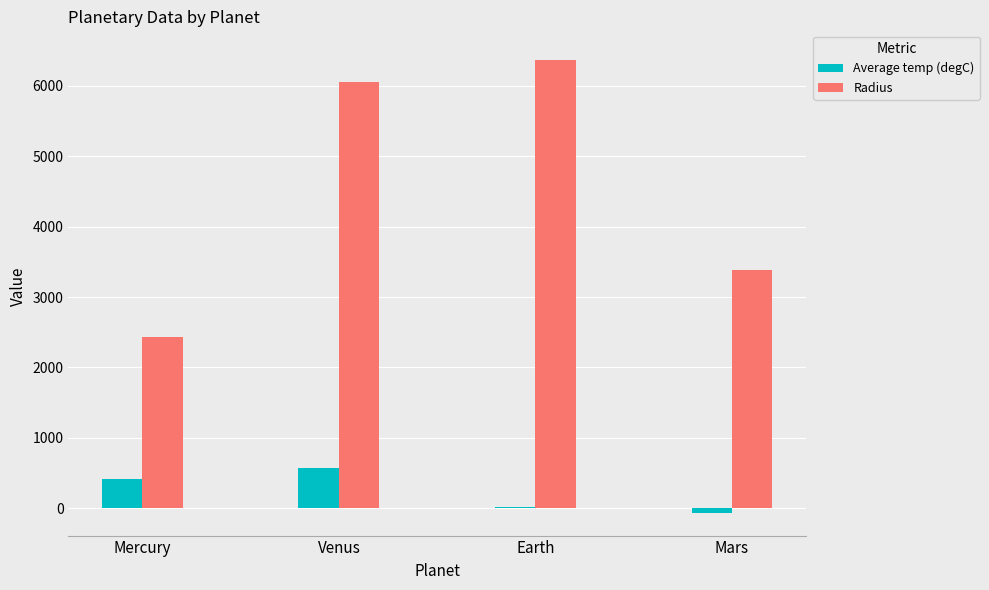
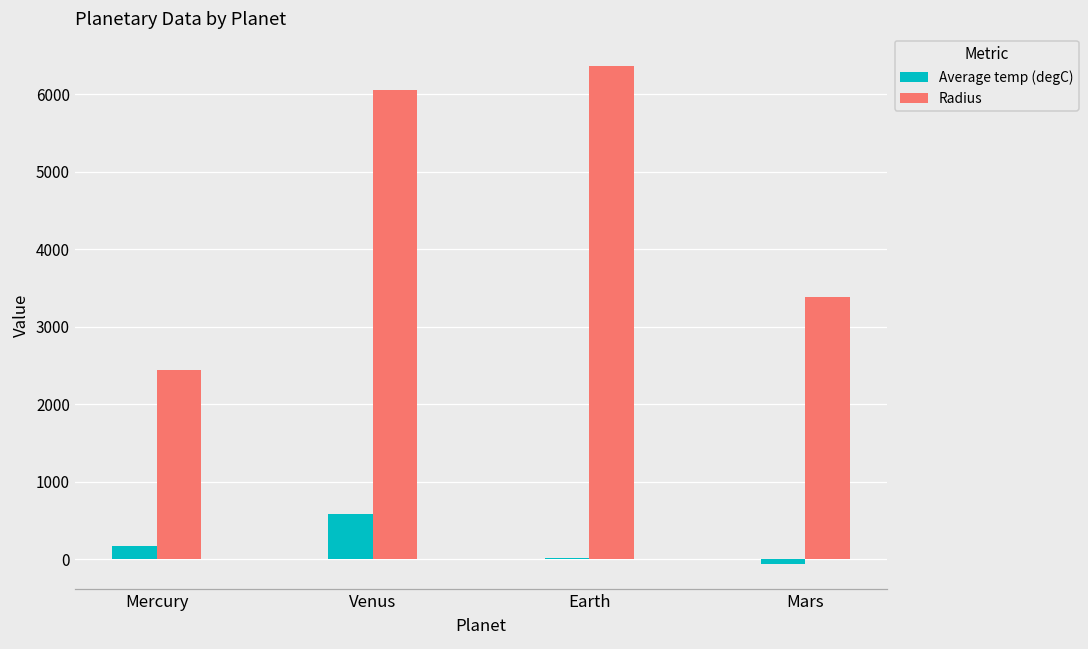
  {
    "Average temp (degC)": {
-     "Mercury": 400,
+     "Mercury": 200,
      "Venus": 600,
      "Mars": -100
    },
    "Radius": {
      "Mercury": 2400,
      "Venus": 6100,
      "Earth": 6400,
      "Mars": 3400
    }
  }
